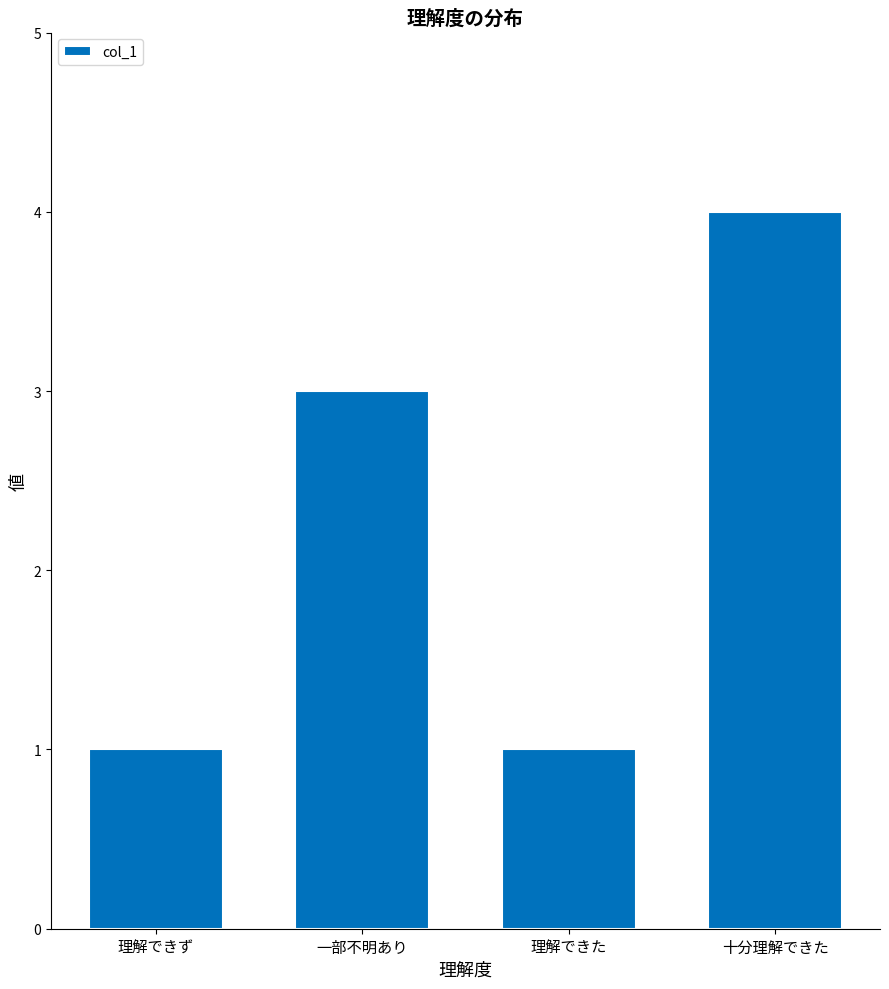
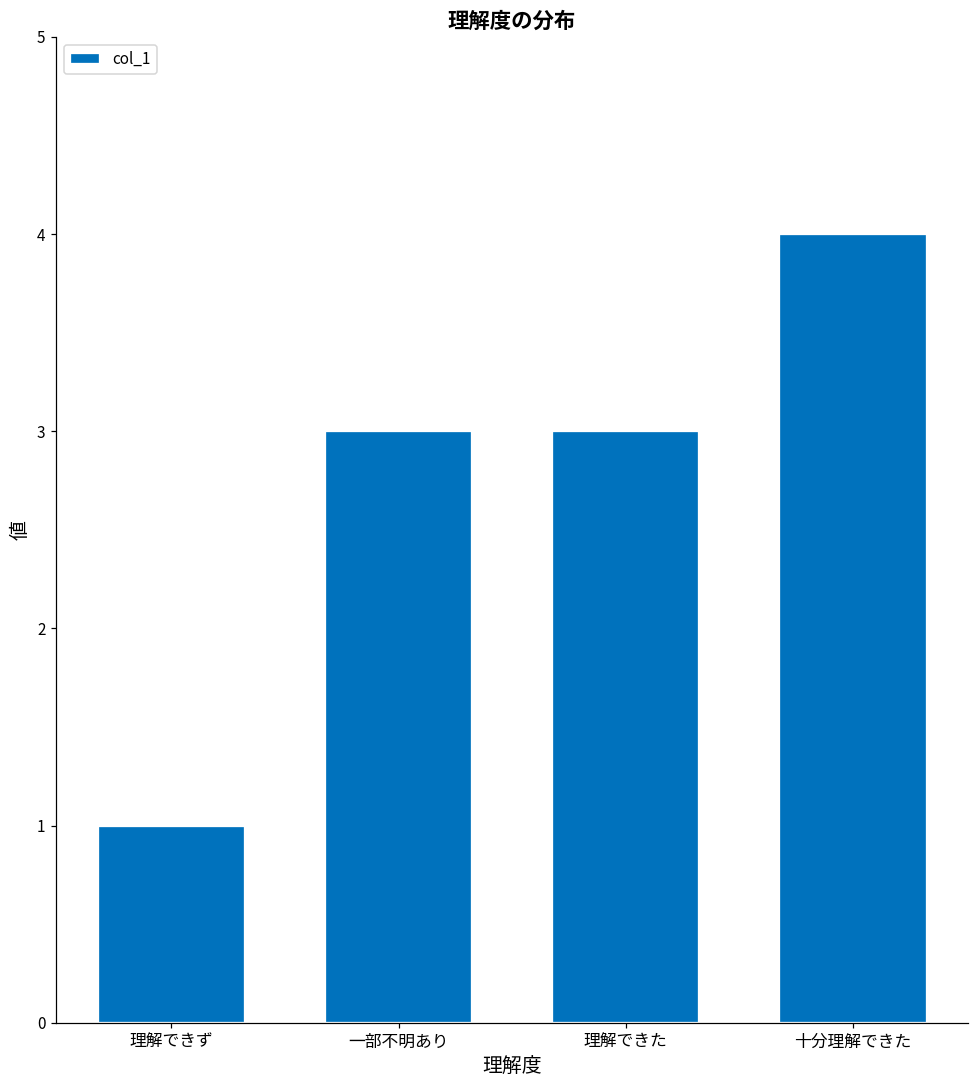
  {
    "理解できず": 1,
    "一部不明あり": 3,
-   "理解できた": 1,
+   "理解できた": 3,
    "十分理解できた": 4
  }
